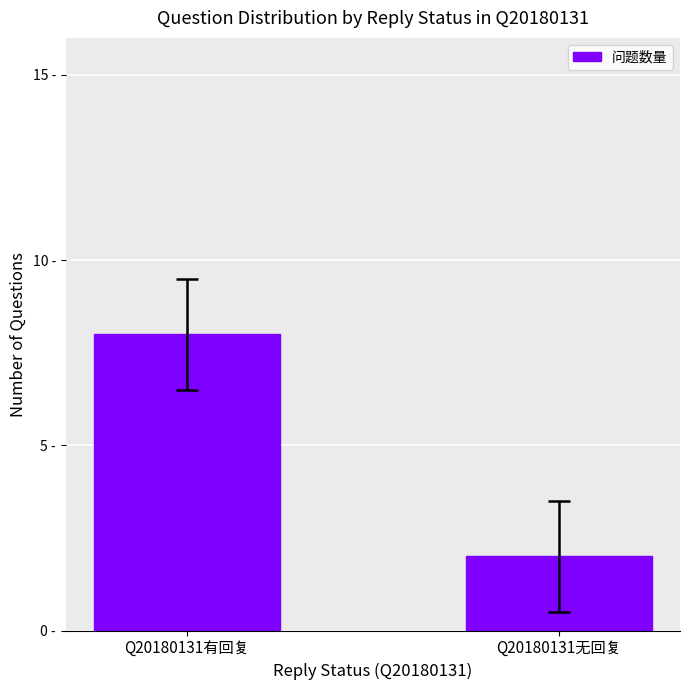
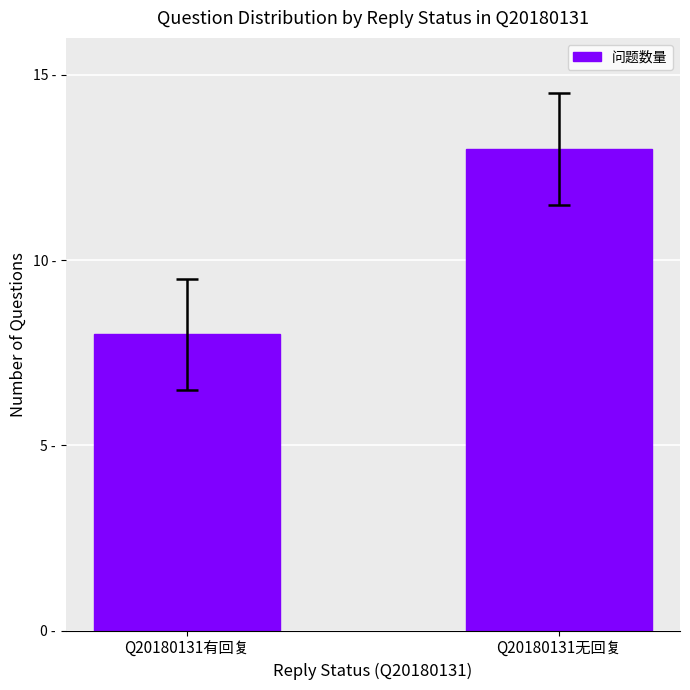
  {
    "问题数量": {
      "Q20180131有回复": "8 -",
-     "Q20180131无回复": "2 -"
+     "Q20180131无回复": "13 -"
    }
  }
